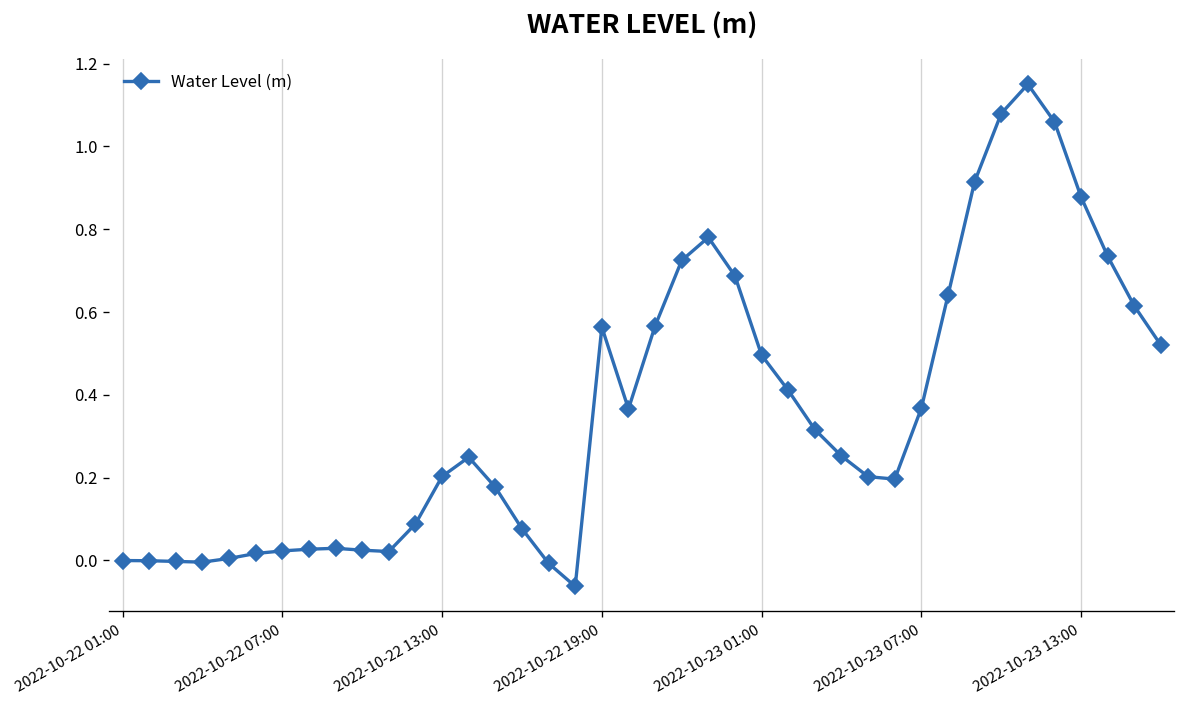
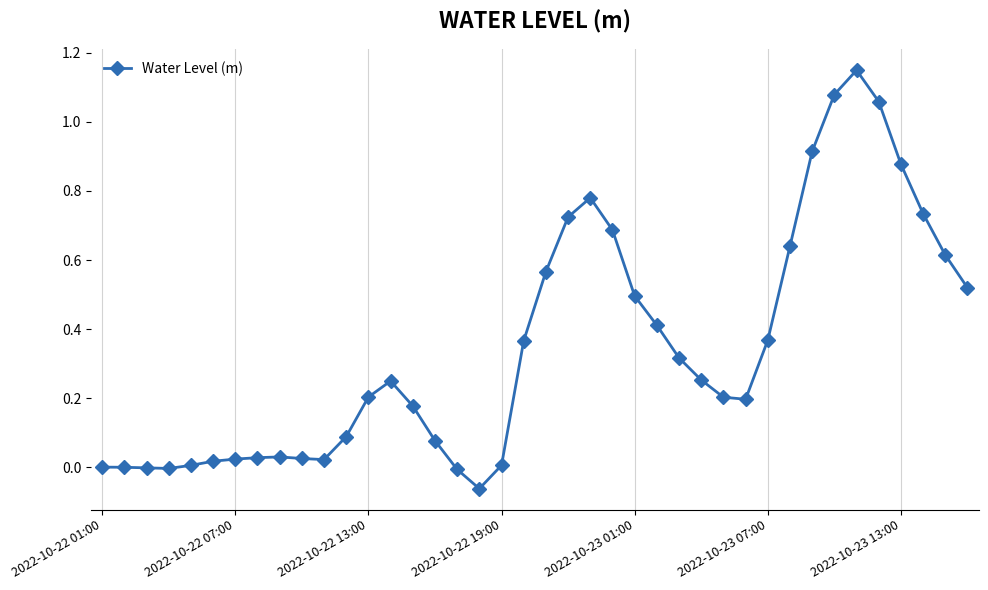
  {
    "2022-10-22 01:00": 0.00,
    "2022-10-22 07:00": 0.02,
    "2022-10-22 13:00": 0.20,
-   "2022-10-22 19:00": 0.56,
+   "2022-10-22 19:00": 0.01,
    "2022-10-23 01:00": 0.50,
    "2022-10-23 07:00": 0.37,
    "2022-10-23 13:00": 0.88
  }
